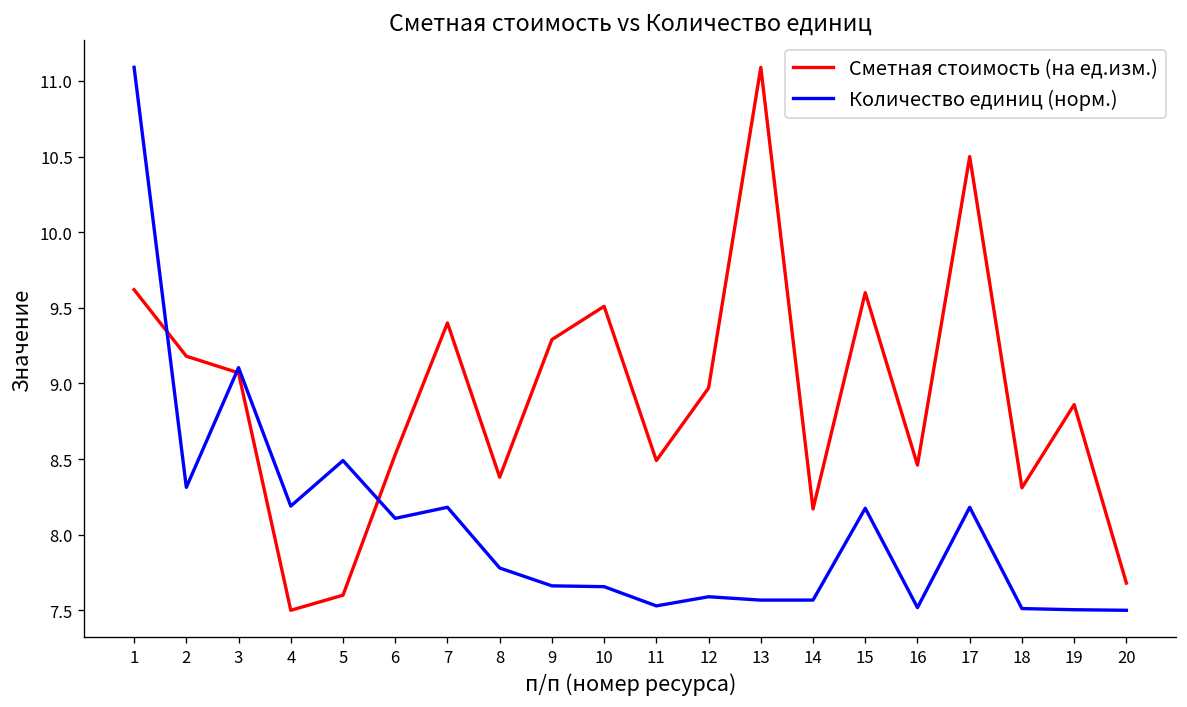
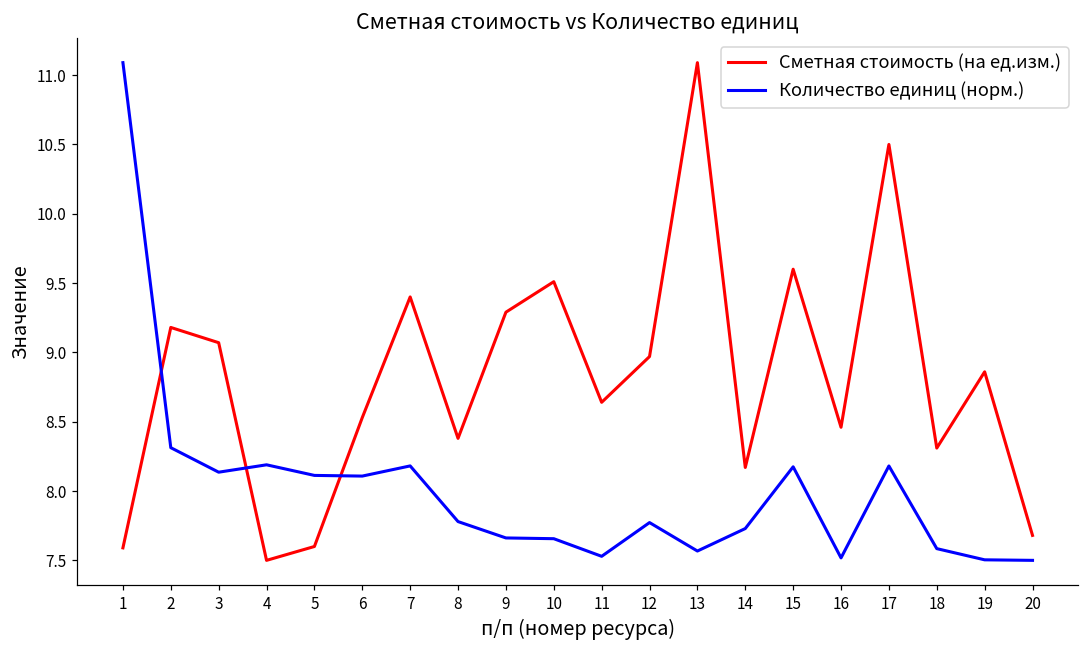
  {
    "Сметная стоимость (на ед.изм.)": {
-     "1": 9.62,
+     "1": 7.59,
      "2": 9.18,
      "3": 9.07,
      "4": 7.50,
      "5": 7.60,
      "6": 8.53,
      "7": 9.40,
      "8": 8.38,
      "9": 9.29,
      "10": 9.51,
-     "11": 8.49,
+     "11": 8.64,
      "12": 8.97,
      "13": 11.09,
      "14": 8.17,
      "15": 9.60,
      "16": 8.46,
      "17": 10.50,
      "18": 8.31,
      "19": 8.86,
      "20": 7.68
    },
    "Количество единиц (норм.)": {
      "1": 11.09,
      "2": 8.31,
-     "3": 9.10,
+     "3": 8.14,
      "4": 8.19,
-     "5": 8.49,
+     "5": 8.11,
      "6": 8.11,
      "7": 8.18,
      "8": 7.78,
      "9": 7.66,
      "10": 7.66,
      "11": 7.53,
-     "12": 7.59,
+     "12": 7.77,
      "13": 7.57,
-     "14": 7.57,
+     "14": 7.73,
      "15": 8.17,
      "16": 7.52,
      "17": 8.18,
-     "18": 7.51,
+     "18": 7.58,
      "19": 7.50,
      "20": 7.50
    }
  }
